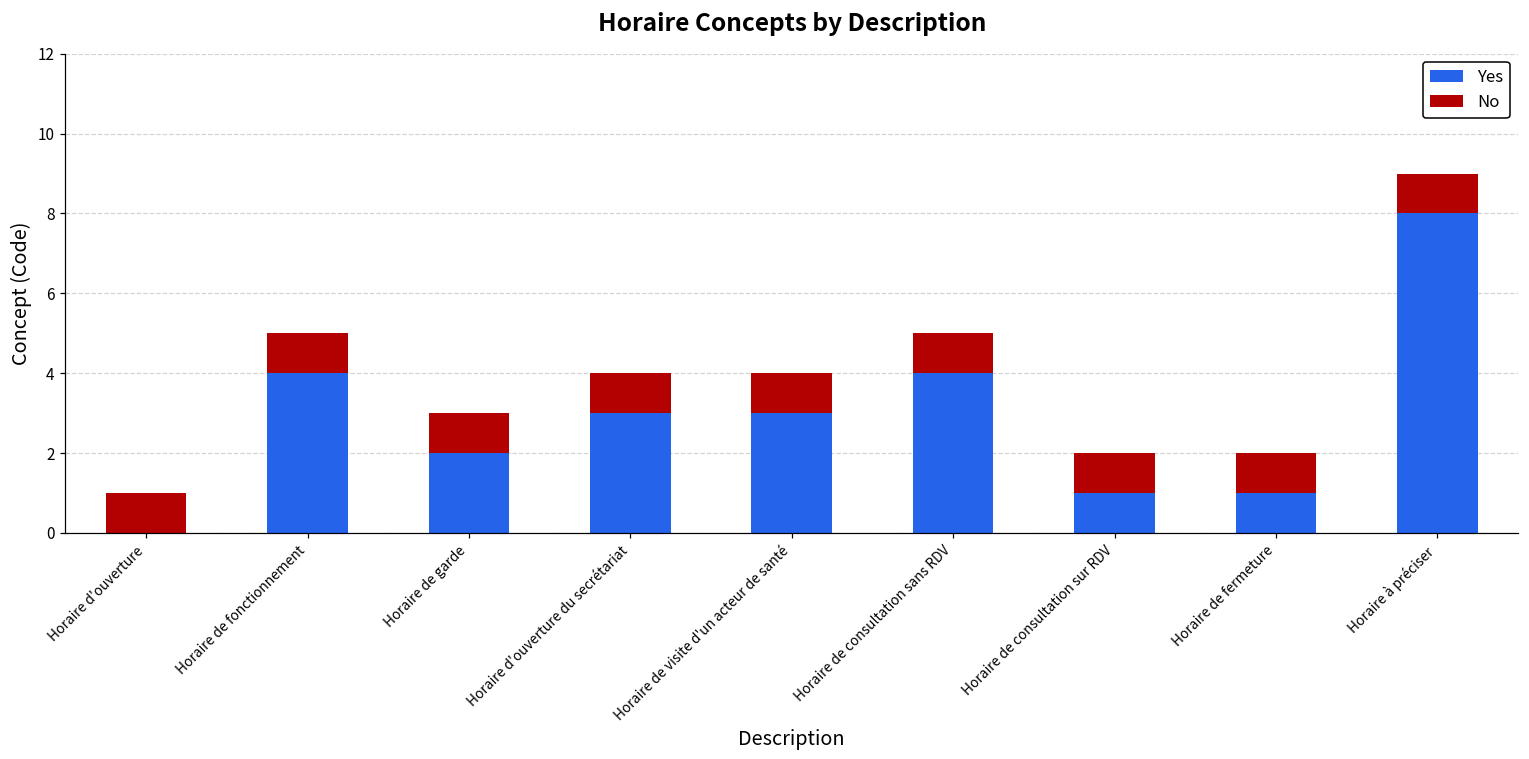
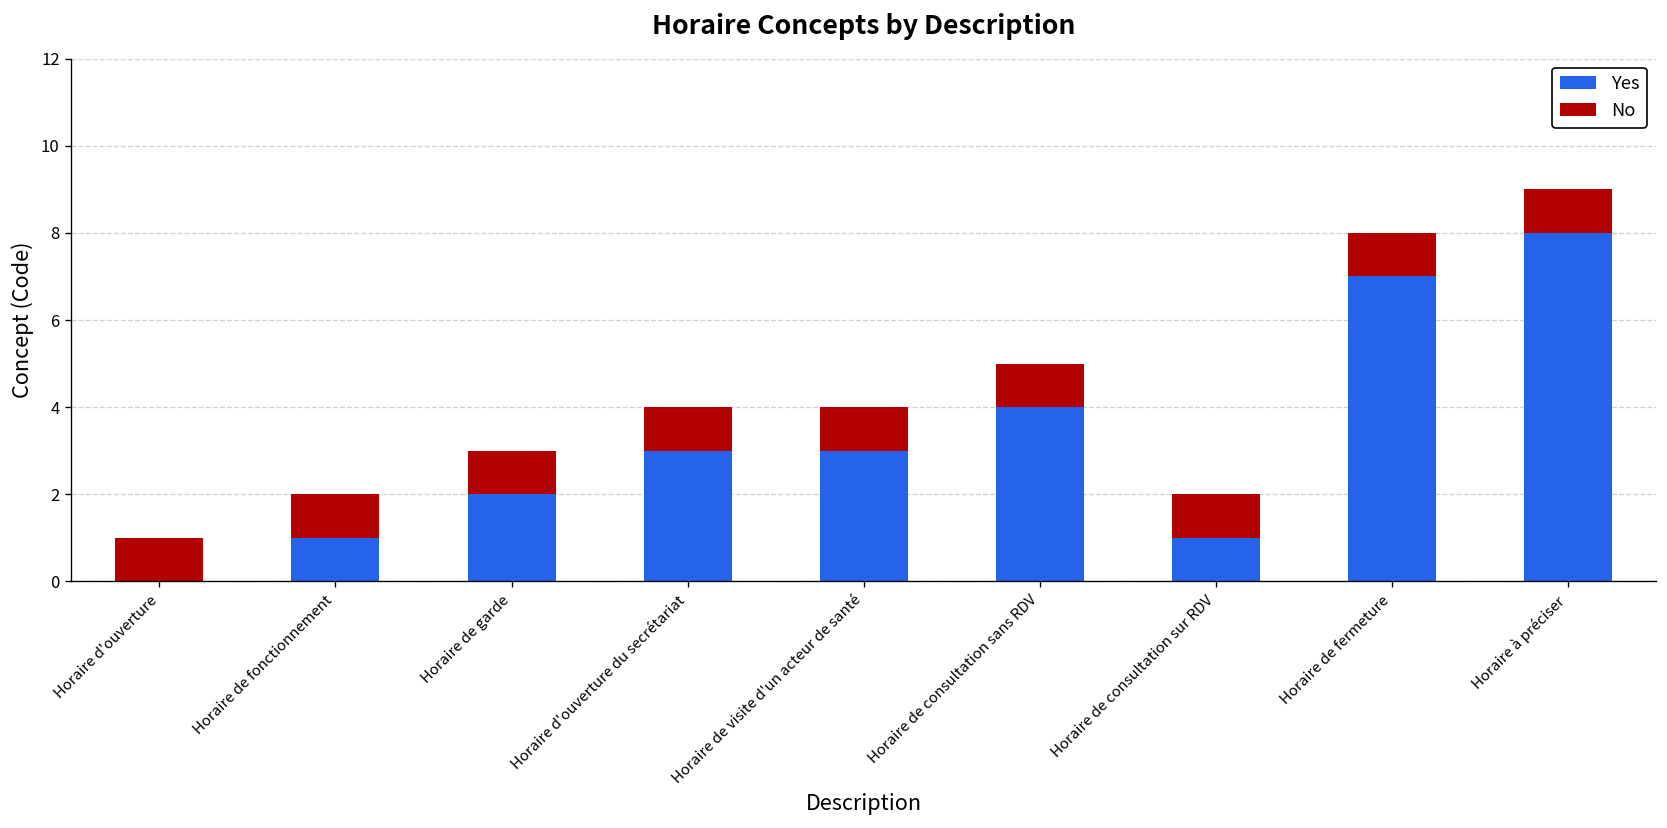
  {
    "Yes": {
      "Horaire d'ouverture": 0.0,
-     "Horaire de fonctionnement": 4.0,
+     "Horaire de fonctionnement": 1.0,
      "Horaire de garde": 2.0,
      "Horaire d'ouverture du secrétariat": 3.0,
      "Horaire de visite d'un acteur de santé": 3.0,
      "Horaire de consultation sans RDV": 4.0,
      "Horaire de consultation sur RDV": 1.0,
-     "Horaire de fermeture": 1.0,
+     "Horaire de fermeture": 7.0,
      "Horaire à préciser": 8.0
    }
  }
